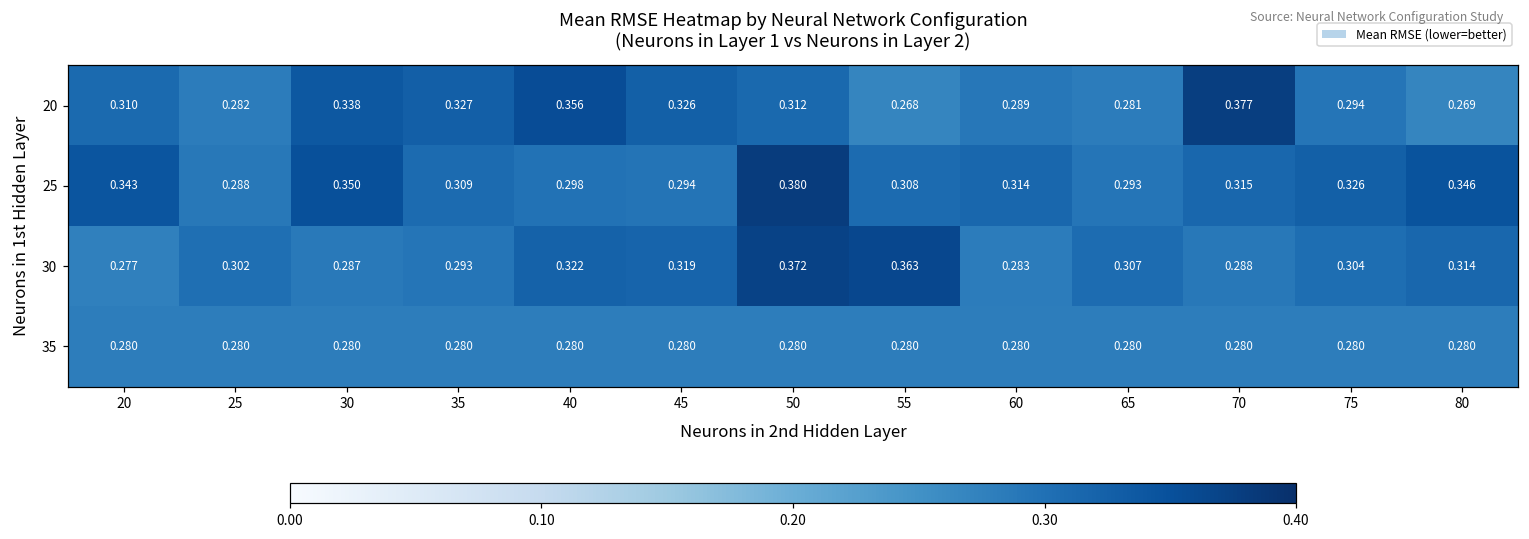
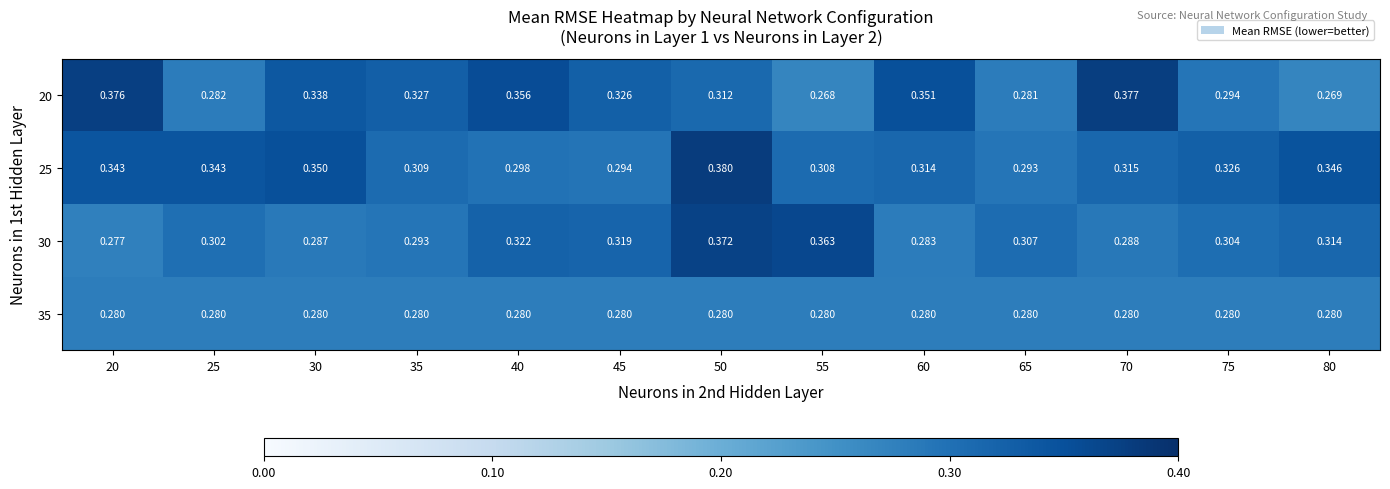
  {
    "20": {
-     "20": 0.310,
+     "20": 0.376,
      "25": 0.282,
      "30": 0.338,
      "35": 0.327,
      "40": 0.356,
      "45": 0.326,
      "50": 0.312,
      "55": 0.268,
-     "60": 0.289,
+     "60": 0.351,
      "65": 0.281,
      "70": 0.377,
      "75": 0.294,
      "80": 0.269
    },
    "25": {
      "20": 0.343,
-     "25": 0.288,
+     "25": 0.343,
      "30": 0.350,
      "35": 0.309,
      "40": 0.298,
      "45": 0.294,
      "50": 0.380,
      "55": 0.308,
      "60": 0.314,
      "65": 0.293,
      "70": 0.315,
      "75": 0.326,
      "80": 0.346
    },
    "30": {
      "20": 0.277,
      "25": 0.302,
      "30": 0.287,
      "35": 0.293,
      "40": 0.322,
      "45": 0.319,
      "50": 0.372,
      "55": 0.363,
      "60": 0.283,
      "65": 0.307,
      "70": 0.288,
      "75": 0.304,
      "80": 0.314
    },
    "35": {
      "20": 0.280,
      "25": 0.280,
      "30": 0.280,
      "35": 0.280,
      "40": 0.280,
      "45": 0.280,
      "50": 0.280,
      "55": 0.280,
      "60": 0.280,
      "65": 0.280,
      "70": 0.280,
      "75": 0.280,
      "80": 0.280
    }
  }
